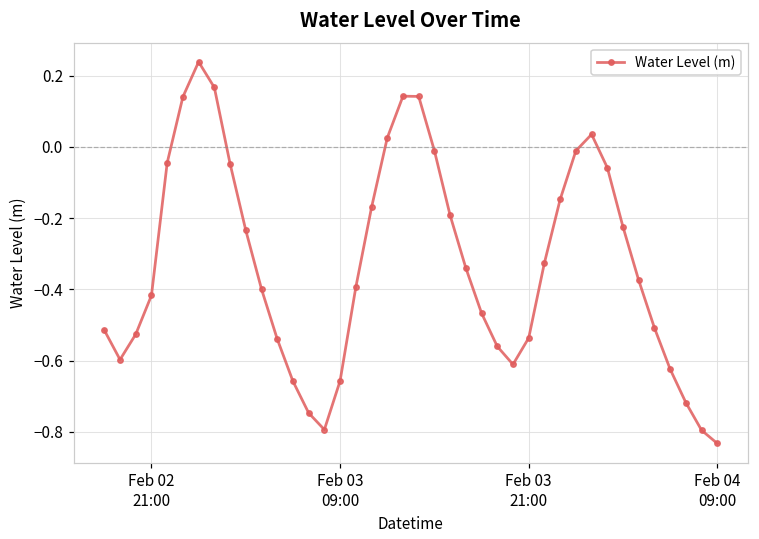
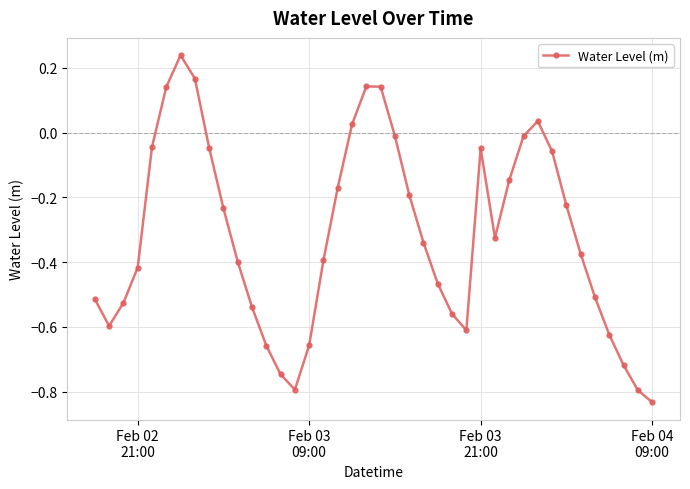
  {
    "Feb 02 21:00": -0.42,
    "Feb 03 09:00": -0.66,
-   "Feb 03 21:00": -0.54,
+   "Feb 03 21:00": -0.05,
    "Feb 04 09:00": -0.83
  }
